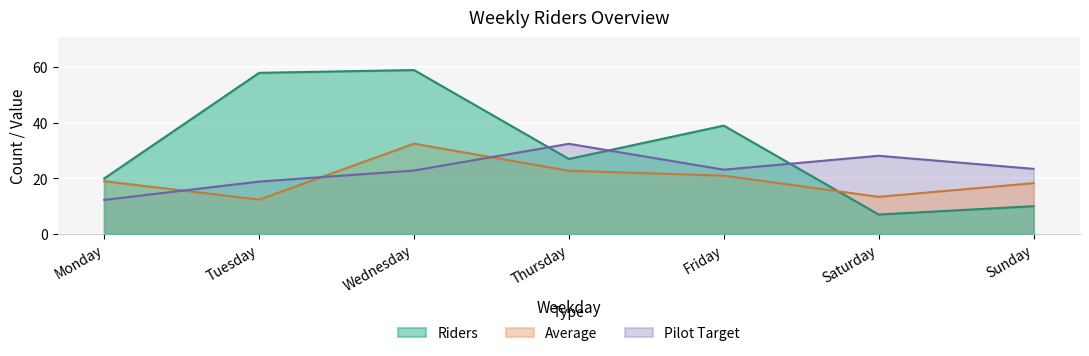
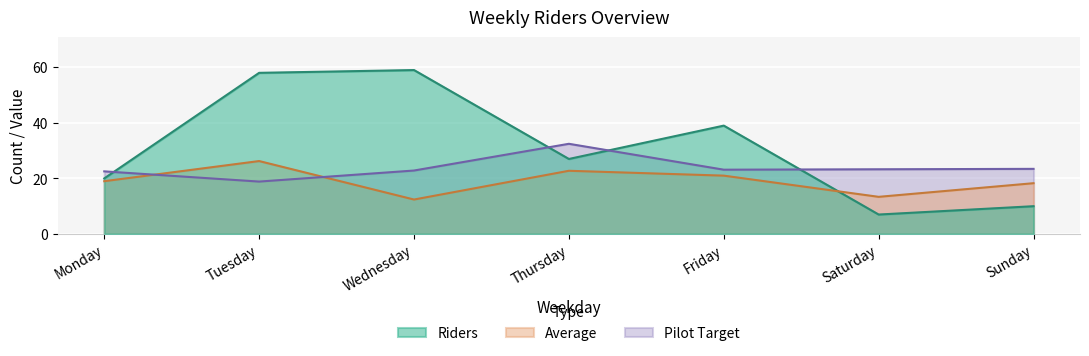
  {
    "Riders": {
      "Monday": 20,
      "Tuesday": 58,
      "Wednesday": 59,
      "Thursday": 27,
      "Friday": 39,
      "Saturday": 7,
      "Sunday": 10
    },
    "Average": {
      "Monday": 19,
-     "Tuesday": 12,
-     "Wednesday": 33,
+     "Tuesday": 26,
+     "Wednesday": 12,
      "Thursday": 23,
      "Friday": 21,
      "Saturday": 13,
      "Sunday": 18
    },
    "Pilot Target": {
-     "Monday": 12,
+     "Monday": 23,
      "Tuesday": 19,
      "Wednesday": 23,
      "Thursday": 32,
      "Friday": 23,
-     "Saturday": 28,
+     "Saturday": 23,
      "Sunday": 23
    }
  }
